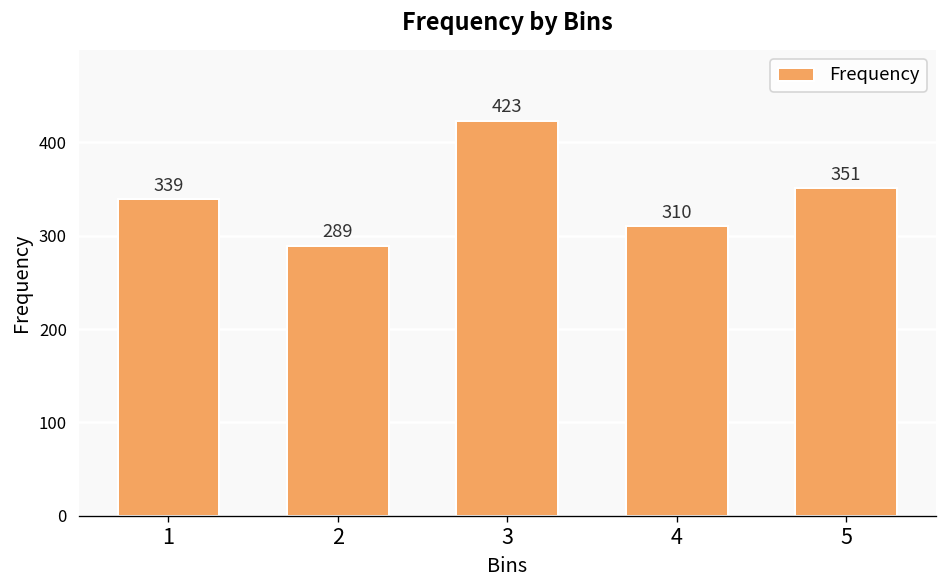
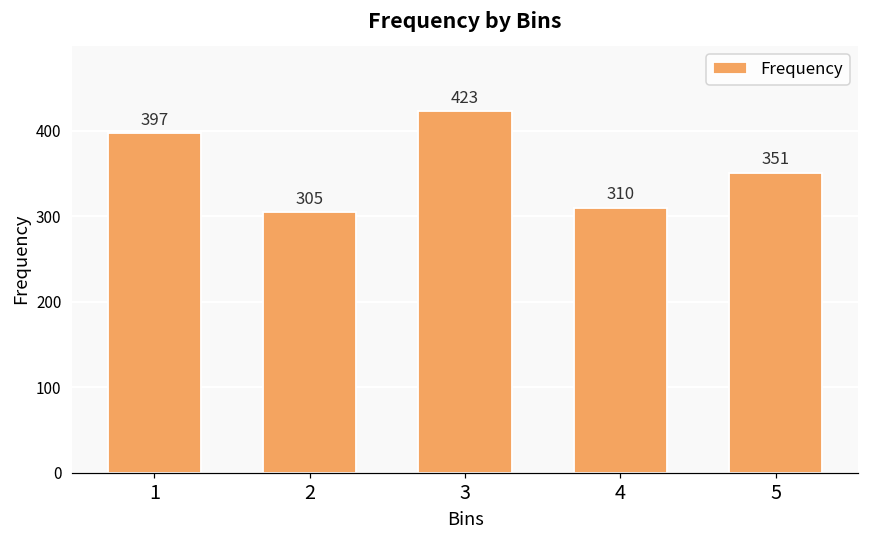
  {
-   "1": 339,
-   "2": 289,
+   "1": 397,
+   "2": 305,
    "3": 423,
    "4": 310,
    "5": 351
  }
